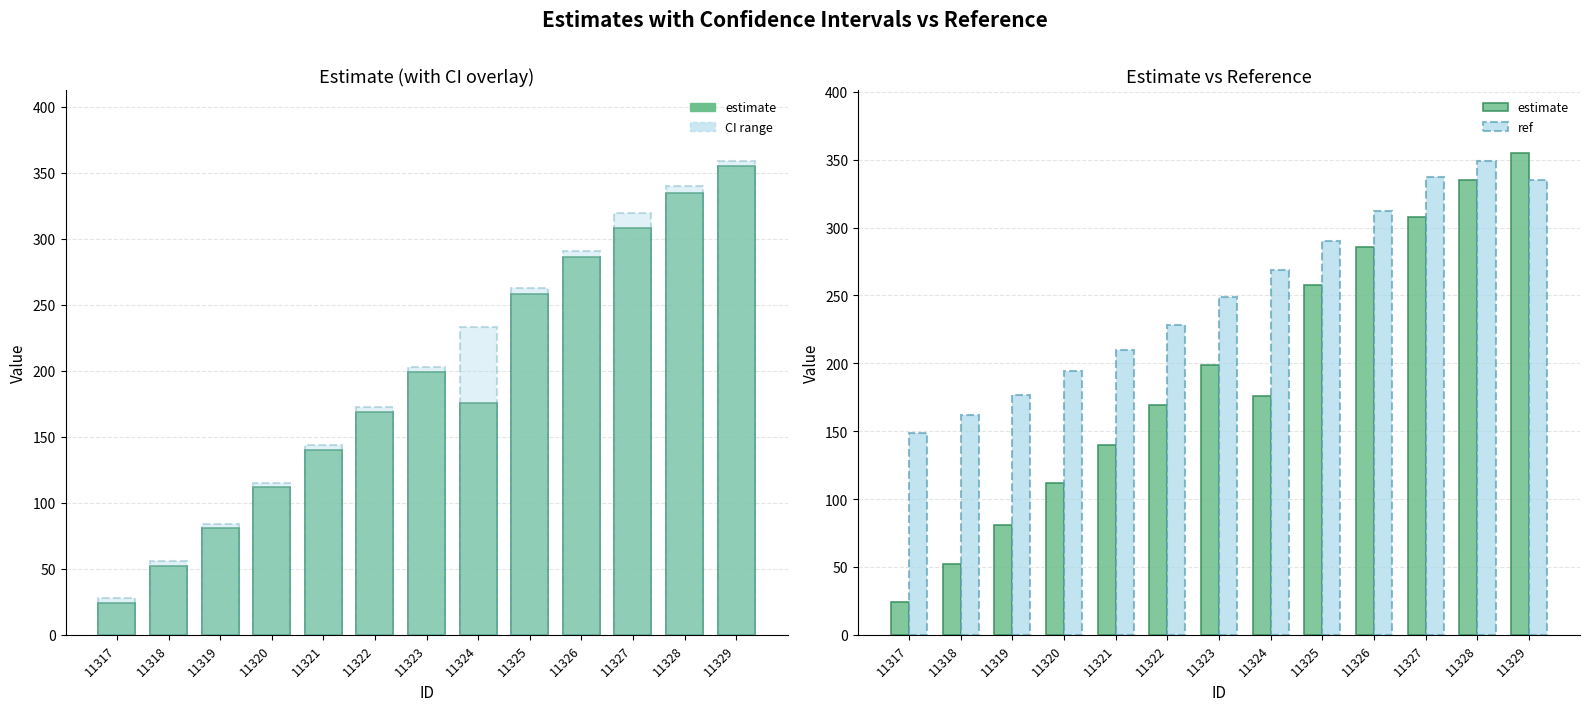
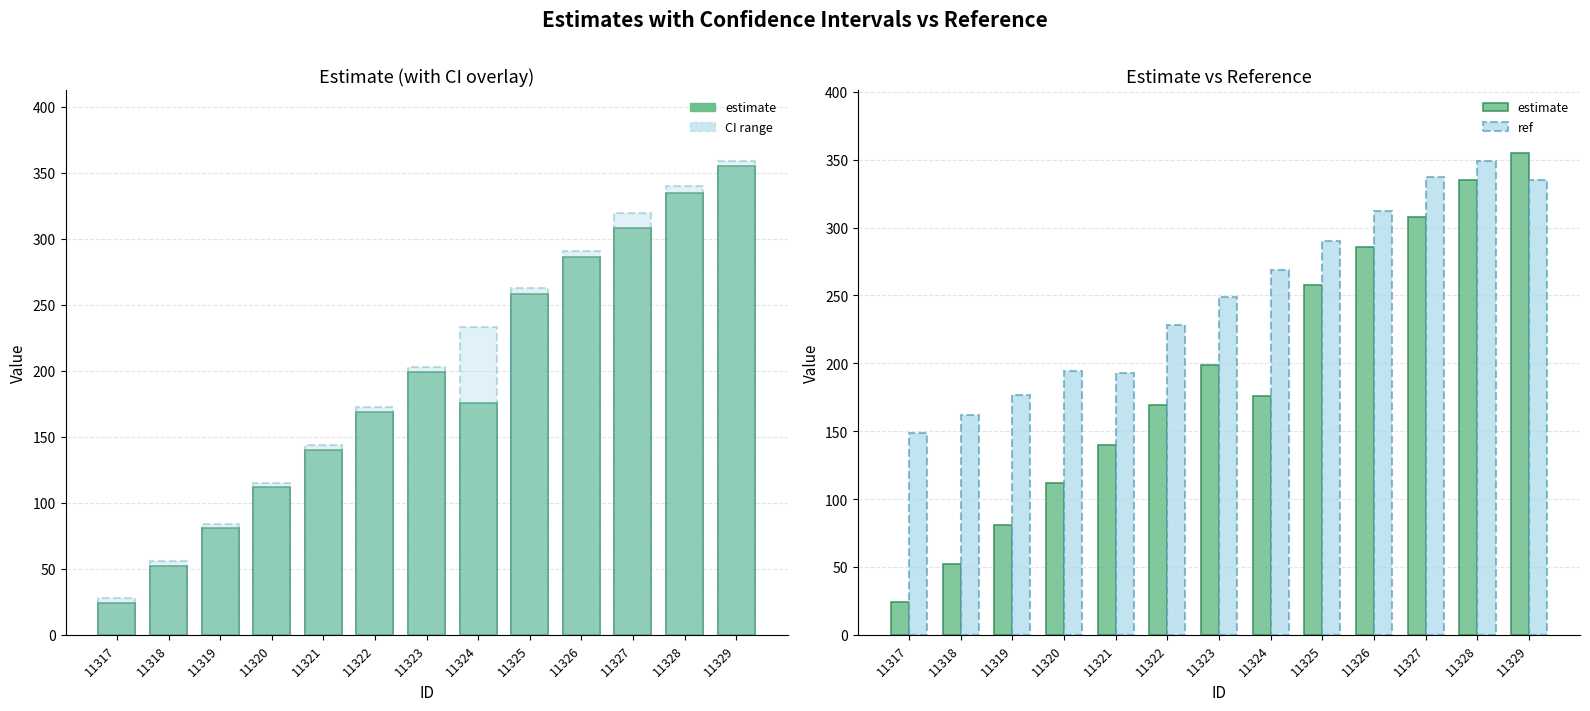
  {
    "Estimate (with CI overlay)": {
      "11317": 24,
      "11318": 52,
      "11319": 81,
      "11320": 112,
      "11321": 140,
      "11322": 169,
      "11323": 199,
      "11324": 176,
      "11325": 258,
      "11326": 286,
      "11327": 308,
      "11328": 335,
      "11329": 355
    },
    "Estimate vs Reference": {
      "estimate": {
        "11317": 24,
        "11318": 52,
        "11319": 81,
        "11320": 112,
        "11321": 140,
        "11322": 169,
        "11323": 199,
        "11324": 176,
        "11325": 258,
        "11326": 286,
        "11327": 308,
        "11328": 335,
        "11329": 355
      },
      "ref": {
        "11317": 149,
        "11318": 162,
        "11319": 177,
        "11320": 194,
-       "11321": 210,
+       "11321": 193,
        "11322": 228,
        "11323": 249,
        "11324": 269,
        "11325": 290,
        "11326": 312,
        "11327": 337,
        "11328": 349,
        "11329": 335
      }
    }
  }
